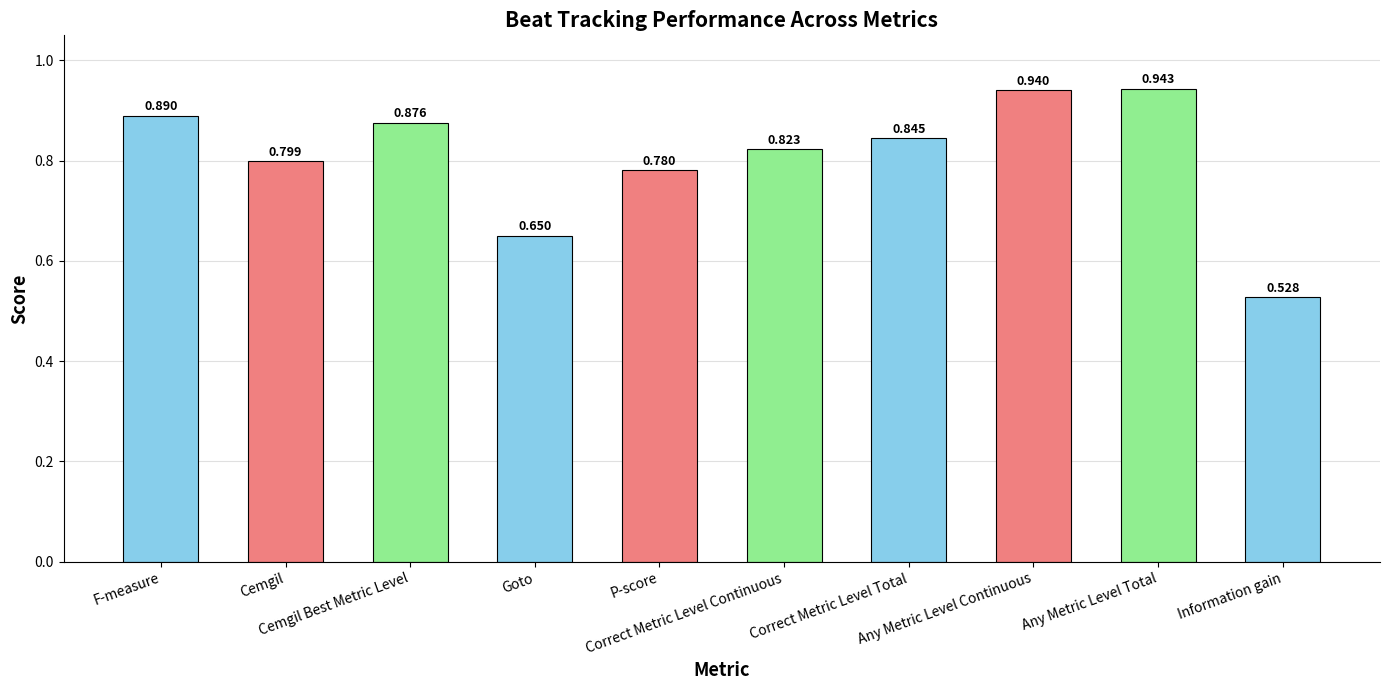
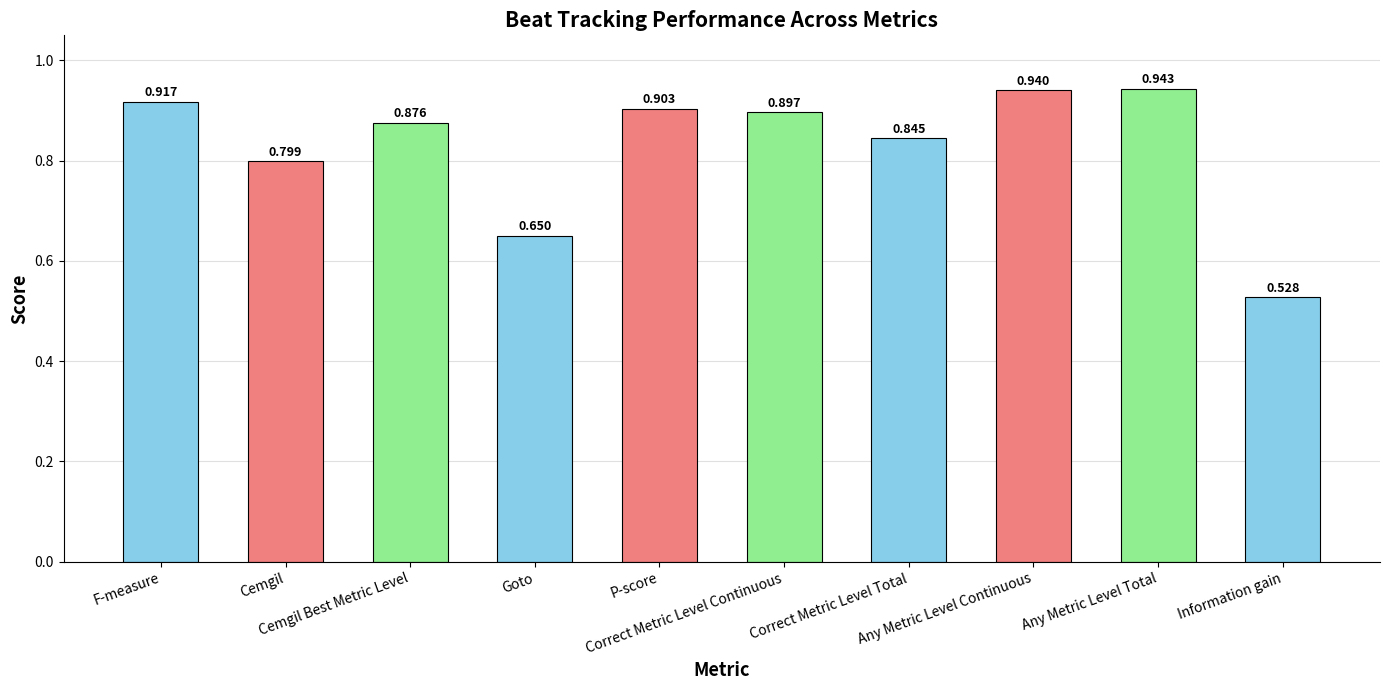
  {
-   "F-measure": 0.890,
+   "F-measure": 0.917,
    "Cemgil": 0.799,
    "Cemgil Best Metric Level": 0.876,
    "Goto": 0.650,
-   "P-score": 0.780,
-   "Correct Metric Level Continuous": 0.823,
+   "P-score": 0.903,
+   "Correct Metric Level Continuous": 0.897,
    "Correct Metric Level Total": 0.845,
    "Any Metric Level Continuous": 0.940,
    "Any Metric Level Total": 0.943,
    "Information gain": 0.528
  }
